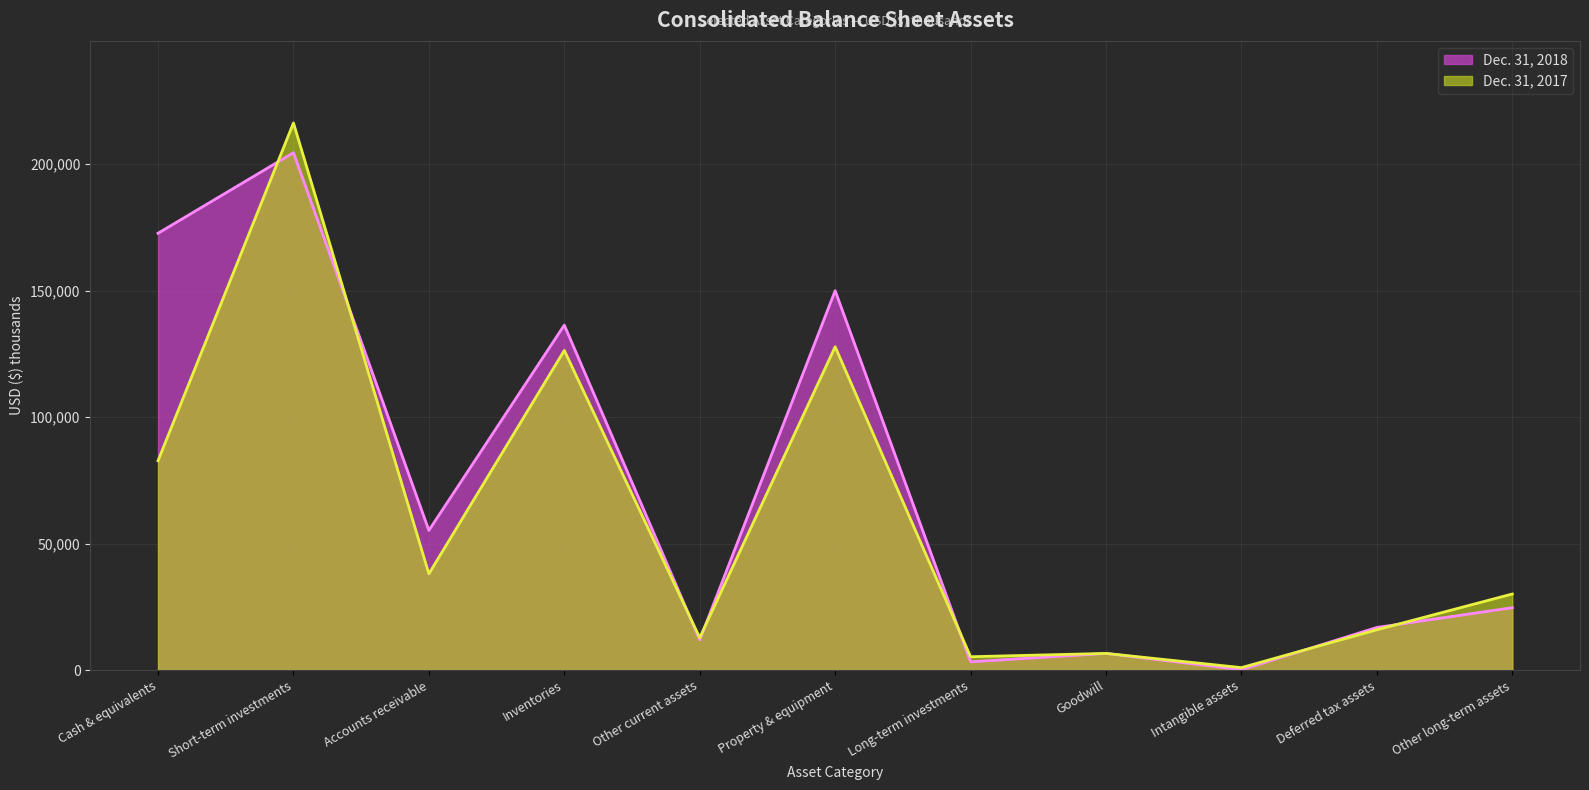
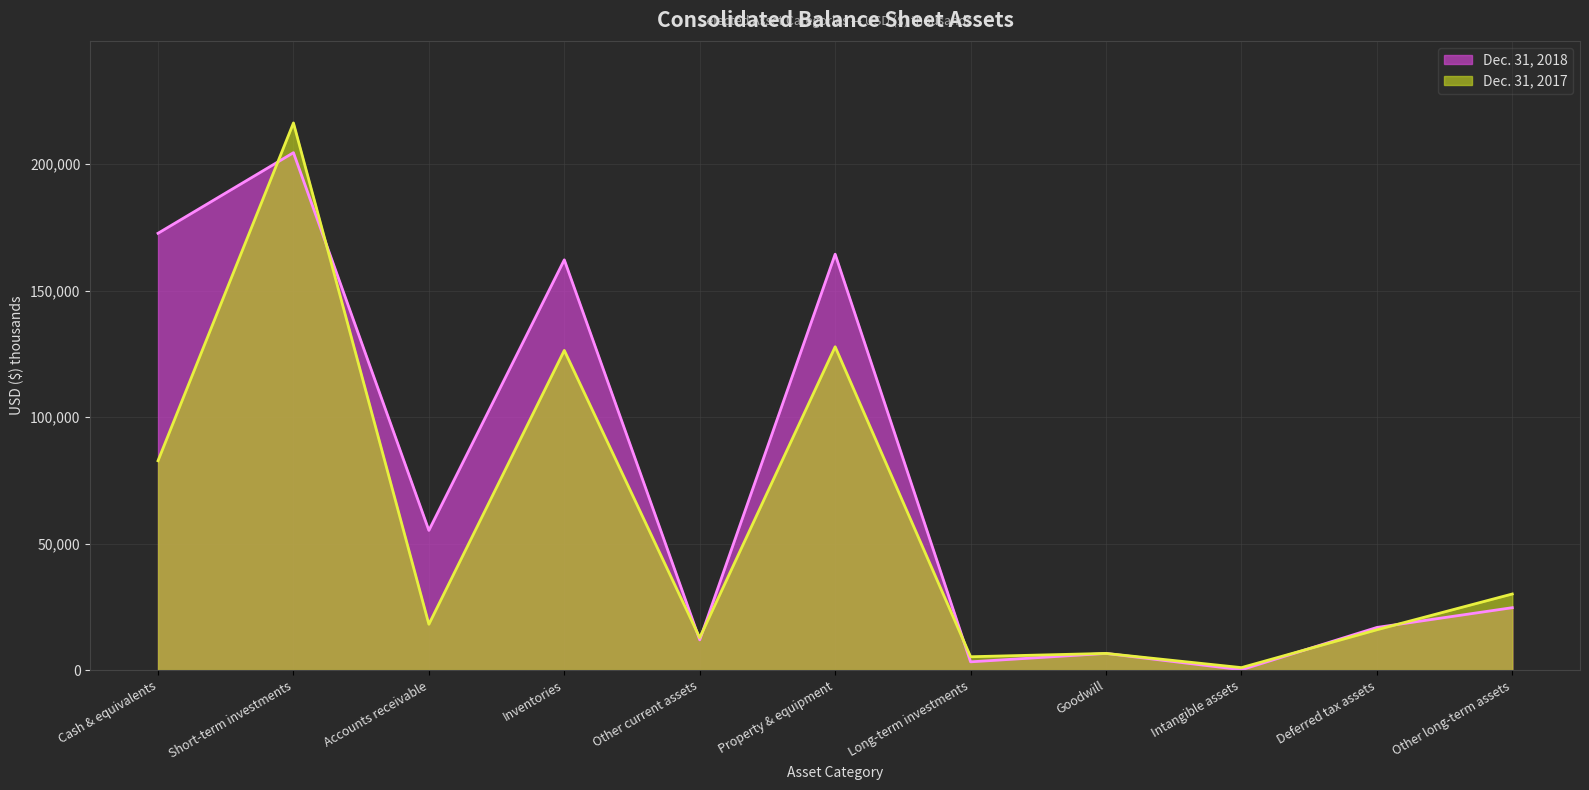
  {
    "Dec. 31, 2018": {
      "Cash & equivalents": "173,000",
      "Short-term investments": "205,000",
      "Accounts receivable": "55,000",
-     "Inventories": "136,000",
-     "Property & equipment": "150,000",
+     "Inventories": "162,000",
+     "Property & equipment": "164,000",
      "Long-term investments": "3,000",
      "Other long-term assets": "25,000"
    },
    "Dec. 31, 2017": {
      "Cash & equivalents": "83,000",
      "Short-term investments": "216,000",
-     "Accounts receivable": "38,000",
+     "Accounts receivable": "18,000",
      "Inventories": "126,000",
      "Property & equipment": "128,000",
      "Long-term investments": "5,000",
      "Other long-term assets": "30,000"
    }
  }
